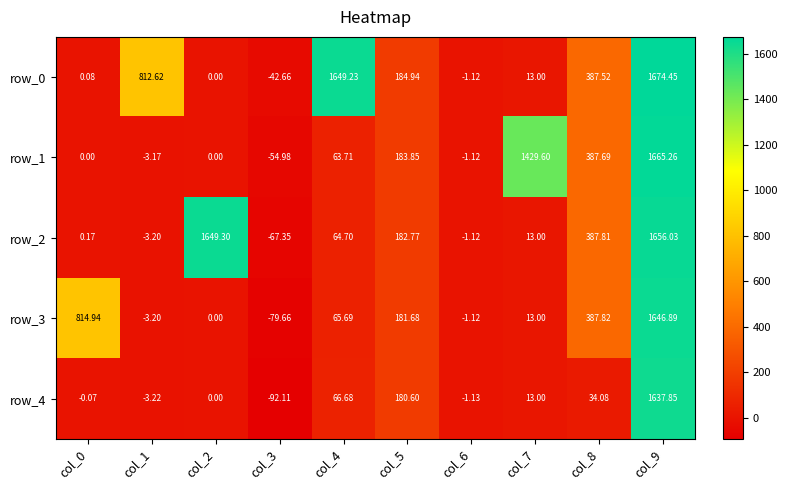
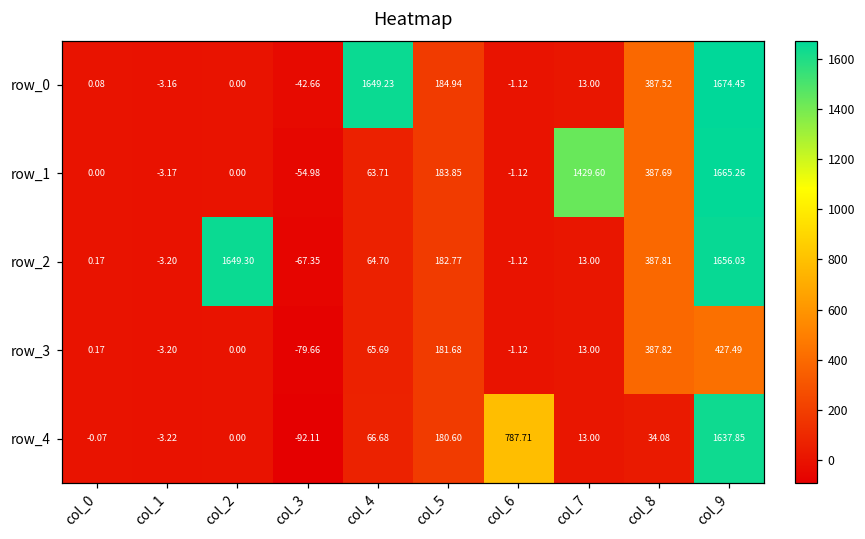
  {
    "row_0": {
      "col_0": 0.08,
-     "col_1": 812.62,
+     "col_1": -3.16,
      "col_2": 0.00,
      "col_3": -42.66,
      "col_4": 1649.23,
      "col_5": 184.94,
      "col_6": -1.12,
      "col_7": 13.00,
      "col_8": 387.52,
      "col_9": 1674.45
    },
    "row_1": {
      "col_0": 0.00,
      "col_1": -3.17,
      "col_2": 0.00,
      "col_3": -54.98,
      "col_4": 63.71,
      "col_5": 183.85,
      "col_6": -1.12,
      "col_7": 1429.60,
      "col_8": 387.69,
      "col_9": 1665.26
    },
    "row_2": {
      "col_0": 0.17,
      "col_1": -3.20,
      "col_2": 1649.30,
      "col_3": -67.35,
      "col_4": 64.70,
      "col_5": 182.77,
      "col_6": -1.12,
      "col_7": 13.00,
      "col_8": 387.81,
      "col_9": 1656.03
    },
    "row_3": {
-     "col_0": 814.94,
+     "col_0": 0.17,
      "col_1": -3.20,
      "col_2": 0.00,
      "col_3": -79.66,
      "col_4": 65.69,
      "col_5": 181.68,
      "col_6": -1.12,
      "col_7": 13.00,
      "col_8": 387.82,
-     "col_9": 1646.89
+     "col_9": 427.49
    },
    "row_4": {
      "col_0": -0.07,
      "col_1": -3.22,
      "col_2": 0.00,
      "col_3": -92.11,
      "col_4": 66.68,
      "col_5": 180.60,
-     "col_6": -1.13,
+     "col_6": 787.71,
      "col_7": 13.00,
      "col_8": 34.08,
      "col_9": 1637.85
    }
  }
